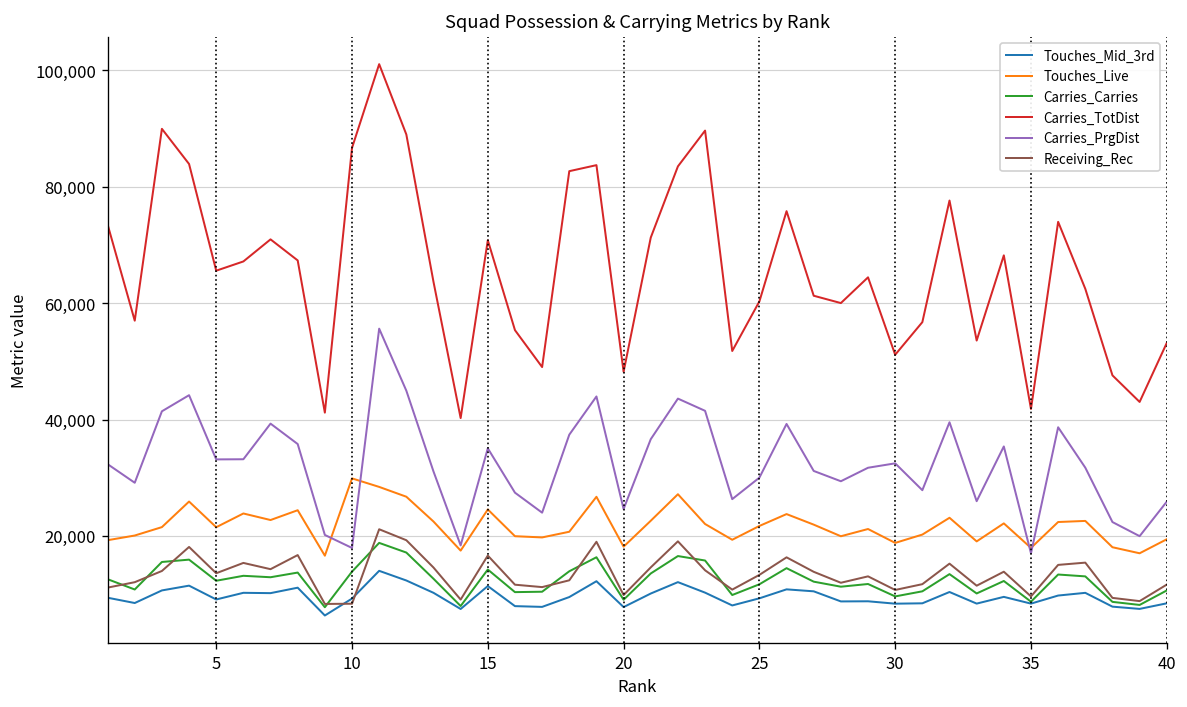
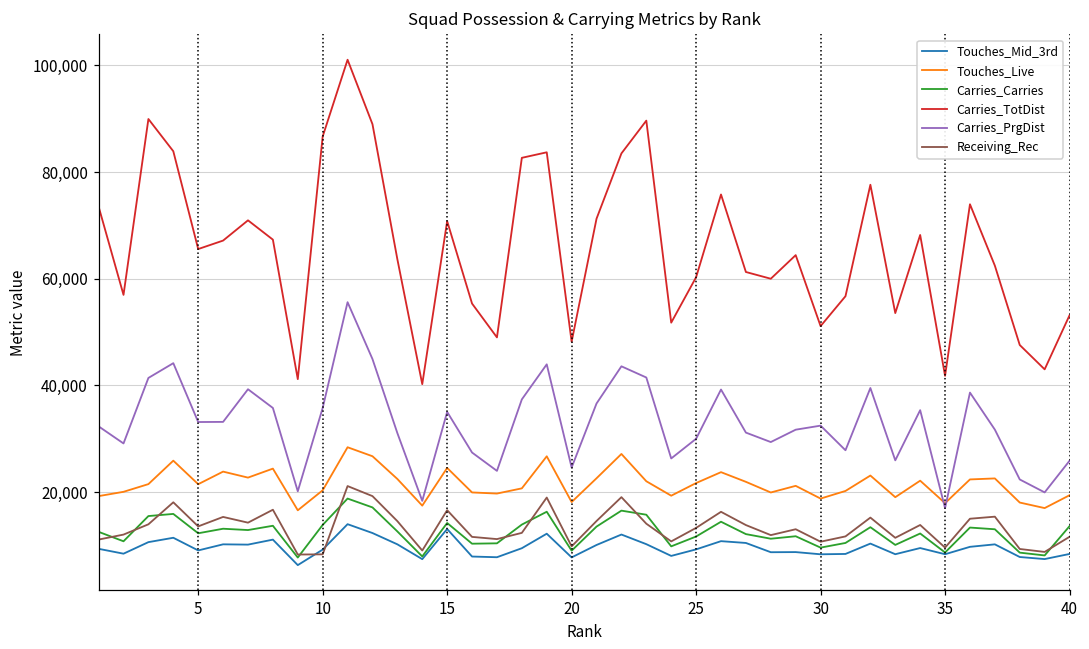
  {
    "Touches_Mid_3rd": {
      "5": "9,000",
      "10": "9,000",
-     "15": "11,000",
+     "15": "13,000",
      "20": "8,000",
      "25": "9,000",
      "30": "8,000",
      "40": "8,000"
    },
    "Touches_Live": {
      "5": "21,000",
-     "10": "30,000",
+     "10": "20,000",
      "15": "25,000",
      "20": "18,000",
      "25": "22,000",
      "30": "19,000",
      "35": "18,000",
      "40": "19,000"
    },
    "Carries_Carries": {
      "5": "12,000",
      "10": "14,000",
      "15": "14,000",
      "20": "9,000",
      "25": "12,000",
      "30": "10,000",
-     "40": "11,000"
+     "40": "14,000"
    },
    "Carries_TotDist": {
      "5": "66,000",
      "10": "87,000",
      "15": "71,000",
      "20": "48,000",
      "25": "60,000",
      "30": "51,000",
      "35": "42,000",
      "40": "53,000"
    },
    "Carries_PrgDist": {
      "5": "33,000",
-     "10": "18,000",
+     "10": "36,000",
      "15": "35,000",
      "20": "25,000",
      "25": "30,000",
      "30": "32,000",
      "35": "17,000",
      "40": "26,000"
    },
    "Receiving_Rec": {
      "5": "14,000",
      "10": "8,000",
      "15": "17,000",
      "20": "10,000",
      "25": "13,000",
      "30": "11,000",
      "35": "10,000",
      "40": "12,000"
    }
  }
